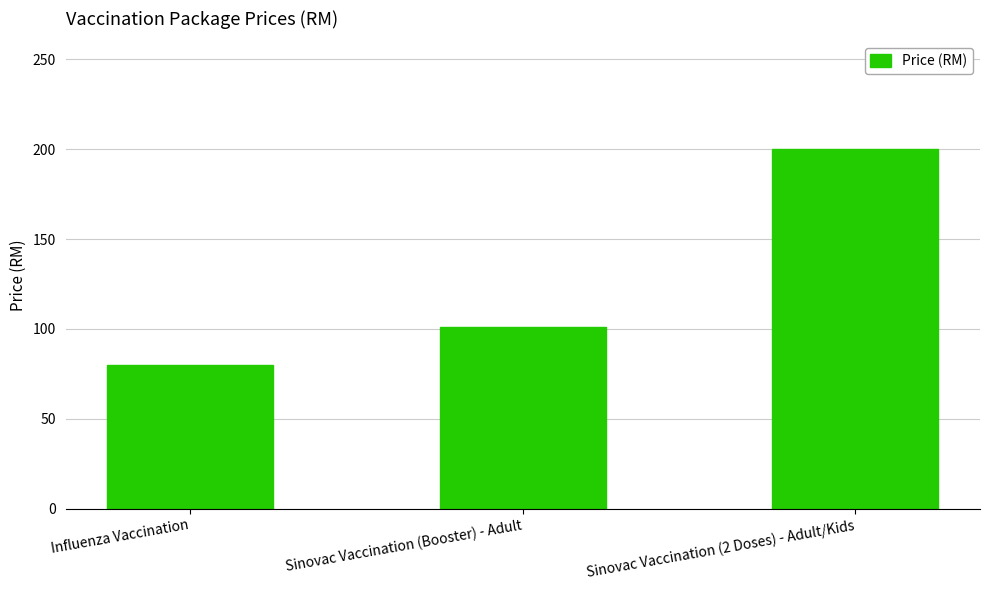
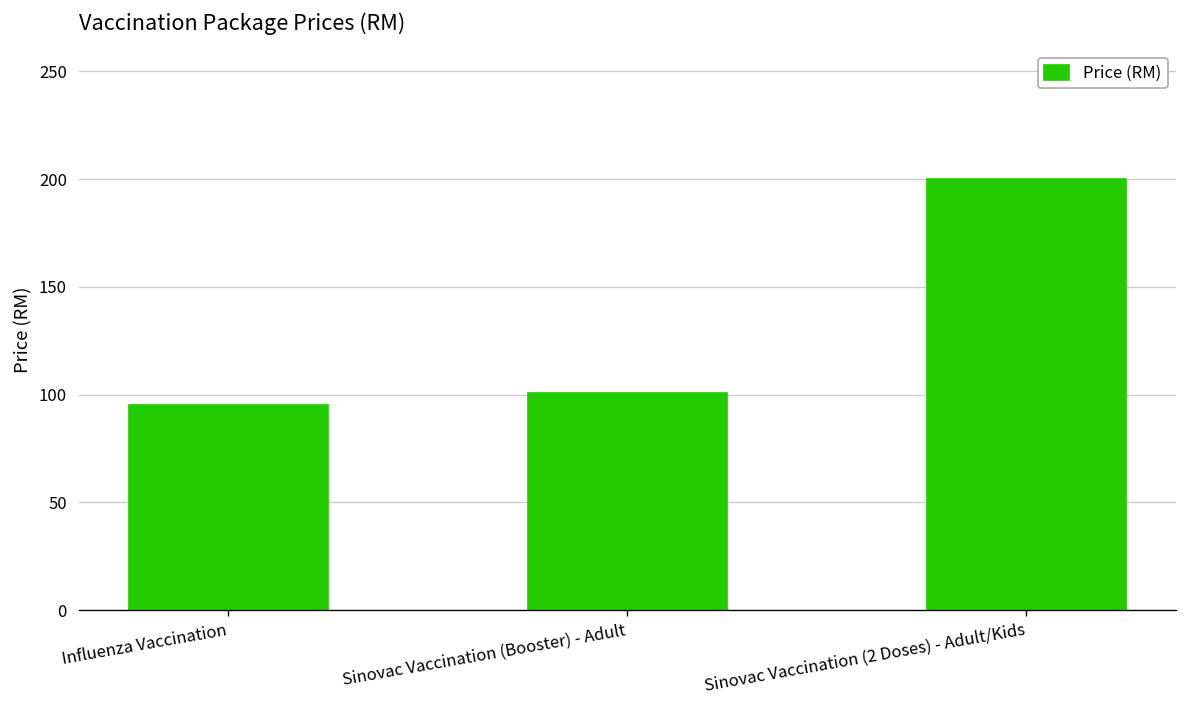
  {
-   "Influenza Vaccination": 80,
+   "Influenza Vaccination": 95,
    "Sinovac Vaccination (Booster) - Adult": 101,
    "Sinovac Vaccination (2 Doses) - Adult/Kids": 200
  }
